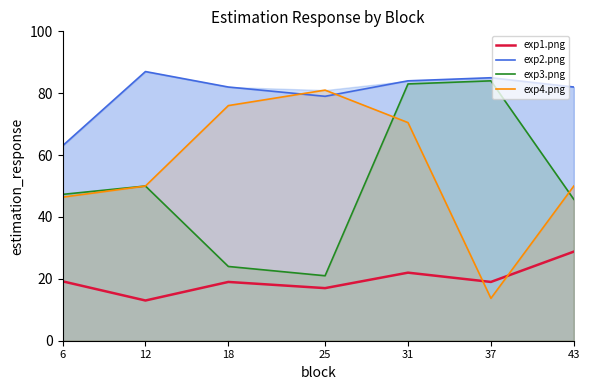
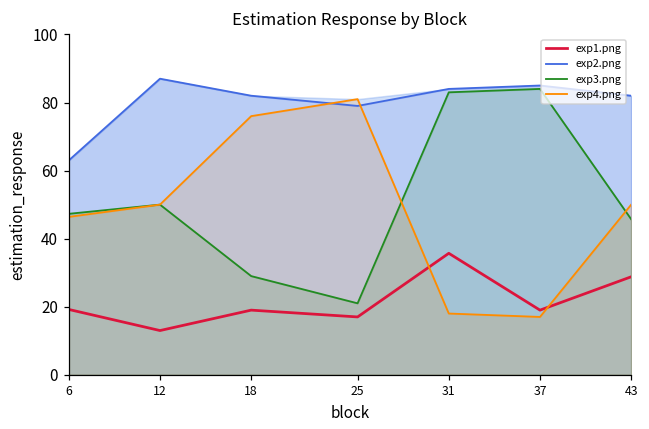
  {
    "exp1.png": {
      "6": 19,
      "12": 13,
      "18": 19,
      "25": 17,
-     "31": 22,
+     "31": 36,
      "37": 19,
      "43": 29
    },
    "exp3.png": {
      "6": 47,
-     "18": 24,
+     "18": 29,
      "25": 21,
      "31": 83,
      "37": 84,
      "43": 46
    },
    "exp4.png": {
      "6": 46,
      "18": 76,
-     "31": 71,
-     "37": 14,
+     "31": 18,
+     "37": 17,
      "43": 50
    }
  }
